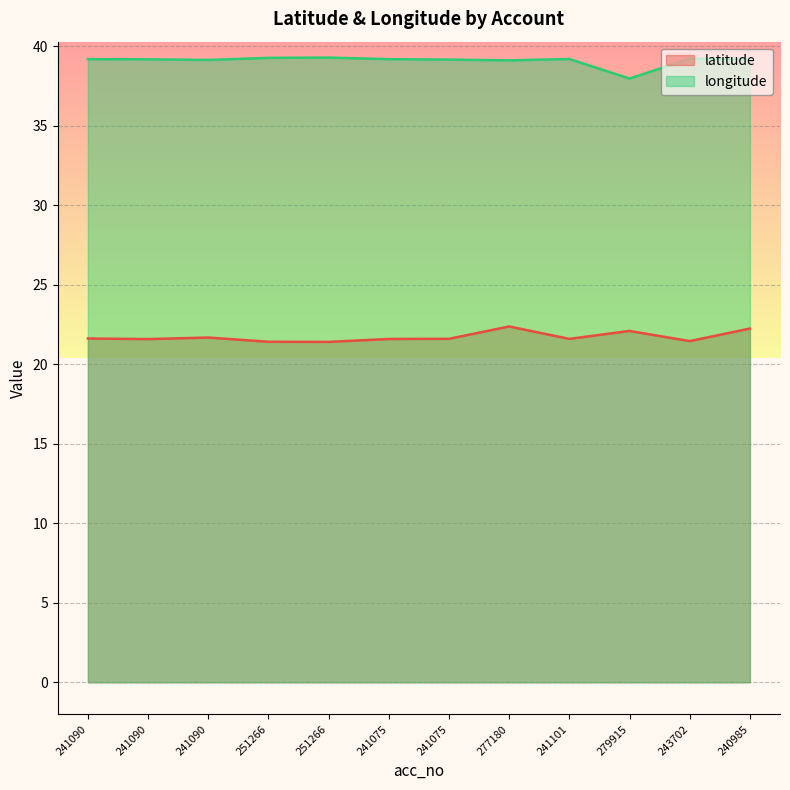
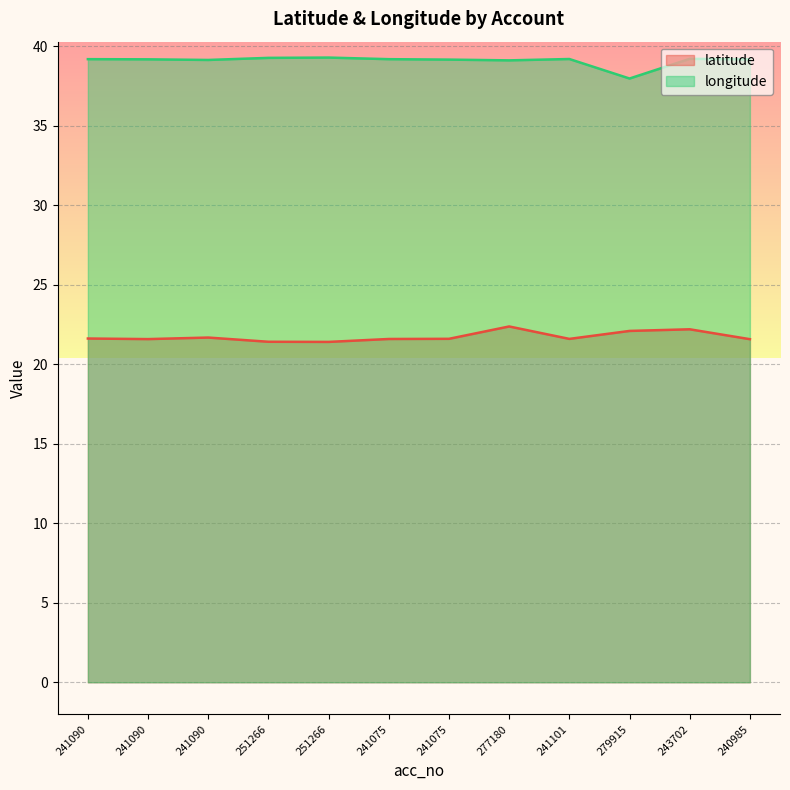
  {
    "latitude": {
      "277180": 22.4,
      "241101": 21.6,
      "279915": 22.1,
-     "243702": 21.4,
-     "240985": 22.2
+     "243702": 22.2,
+     "240985": 21.6
    },
    "longitude": {
      "277180": 39.1,
      "241101": 39.2,
      "279915": 38.0
    }
  }
